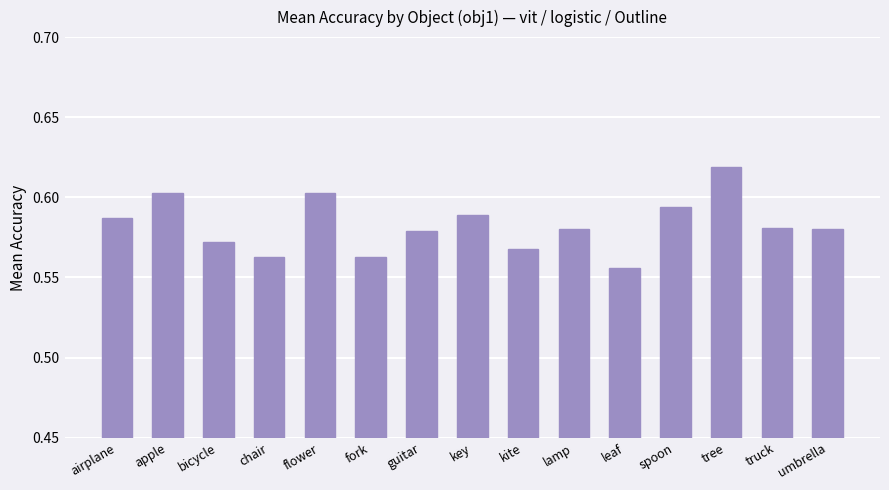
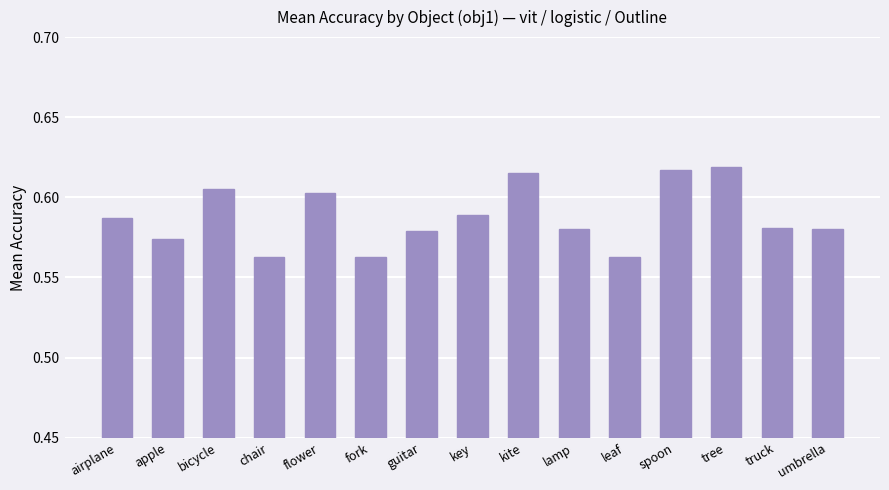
  {
    "airplane": 0.587,
-   "apple": 0.603,
-   "bicycle": 0.572,
+   "apple": 0.574,
+   "bicycle": 0.605,
    "chair": 0.563,
    "flower": 0.603,
    "fork": 0.563,
    "guitar": 0.579,
    "key": 0.589,
-   "kite": 0.568,
+   "kite": 0.615,
    "lamp": 0.580,
-   "leaf": 0.556,
-   "spoon": 0.594,
+   "leaf": 0.563,
+   "spoon": 0.617,
    "tree": 0.619,
    "truck": 0.581,
    "umbrella": 0.580
  }
